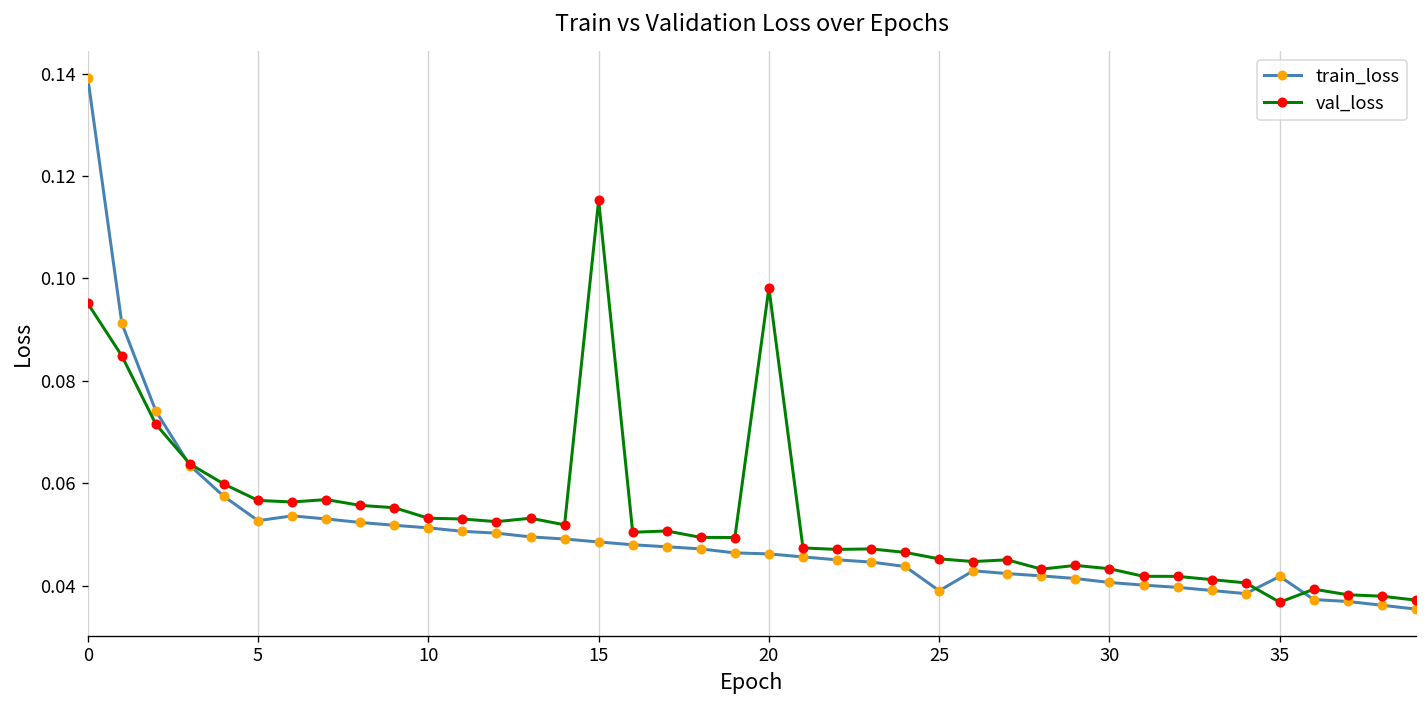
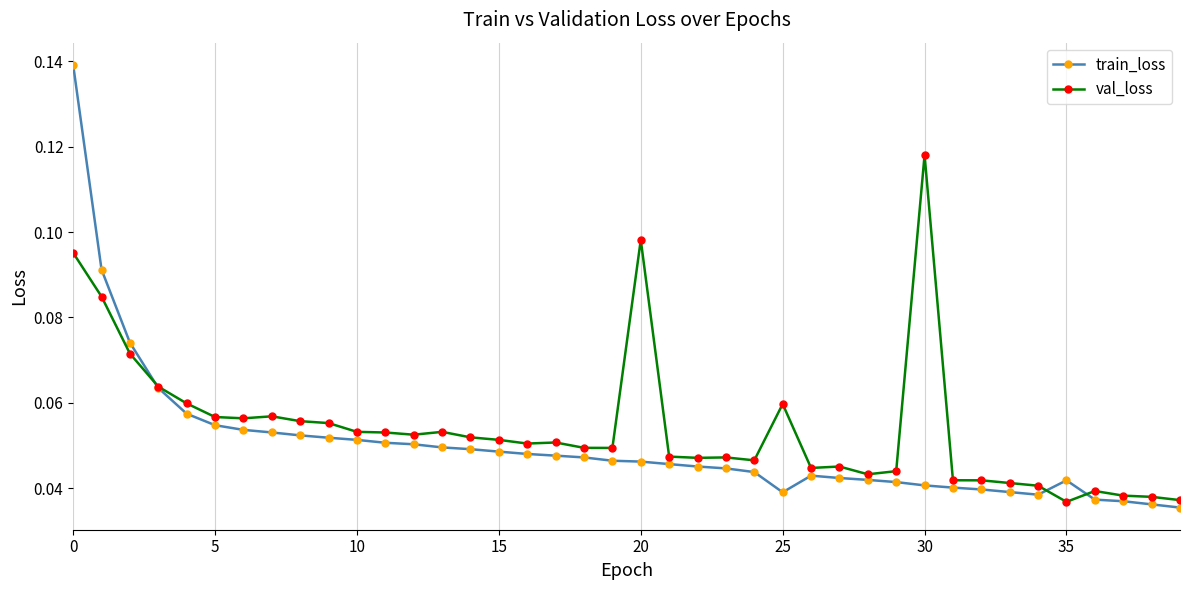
  {
    "train_loss": {
      "0": 0.139,
-     "5": 0.053,
+     "5": 0.055,
      "10": 0.051,
      "15": 0.049,
      "20": 0.046,
      "25": 0.039,
      "30": 0.041,
      "35": 0.042
    },
    "val_loss": {
      "0": 0.095,
      "5": 0.057,
      "10": 0.053,
-     "15": 0.115,
+     "15": 0.051,
      "20": 0.098,
-     "25": 0.045,
-     "30": 0.043,
+     "25": 0.060,
+     "30": 0.118,
      "35": 0.037
    }
  }
